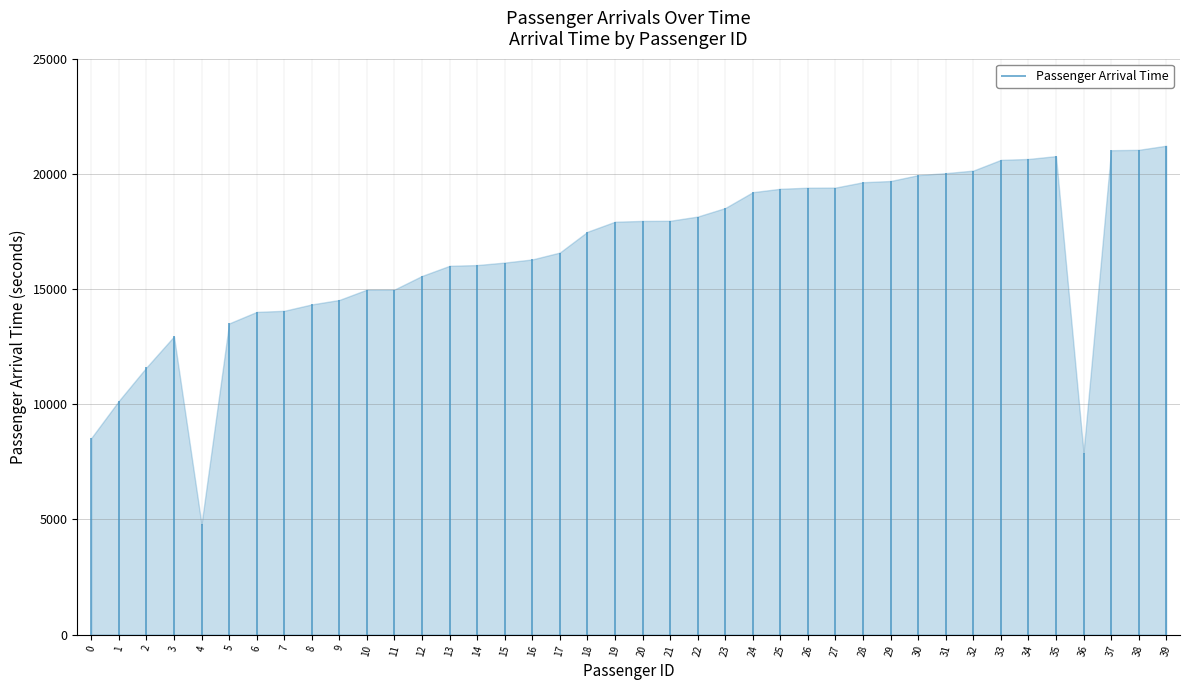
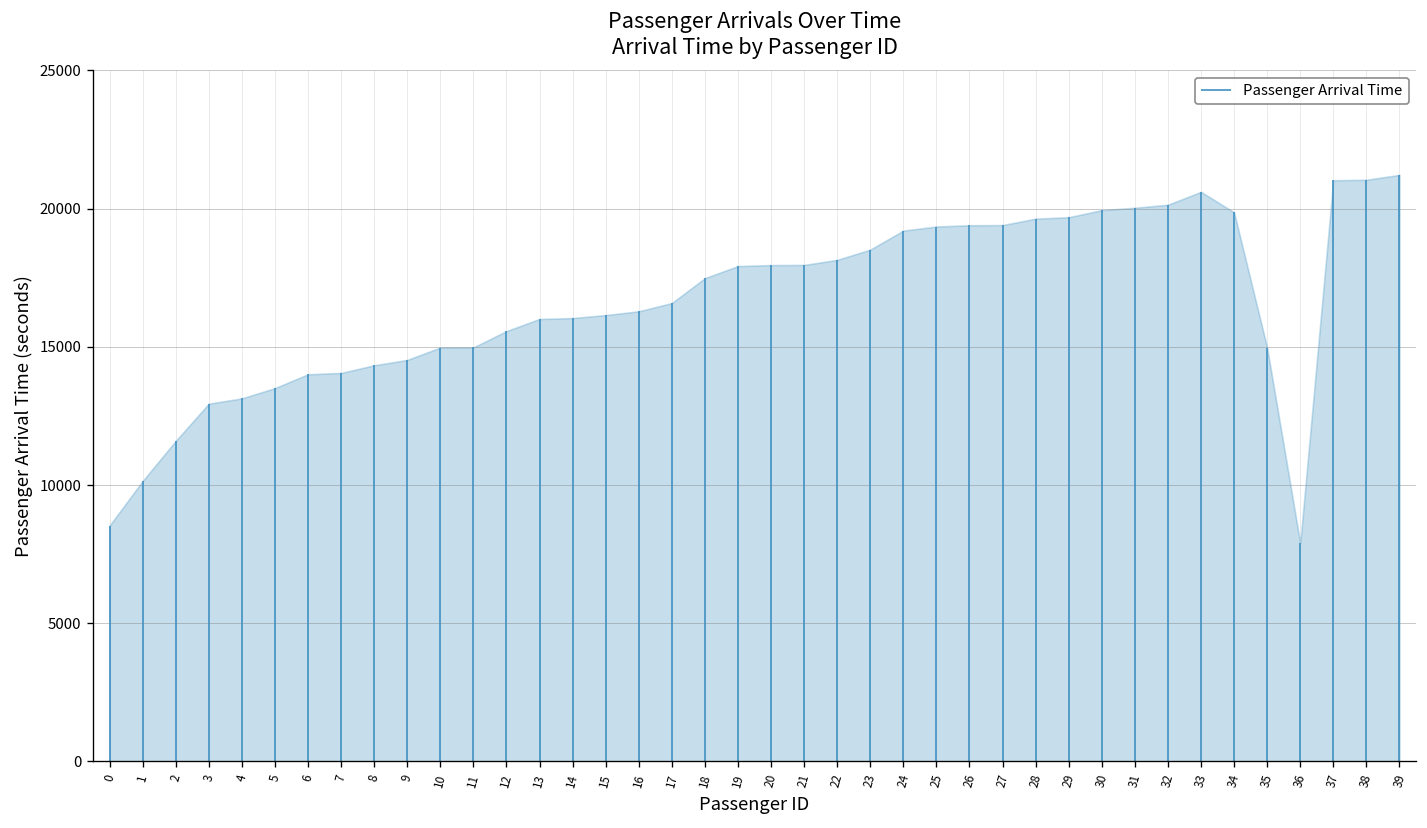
  {
    "0": 8500,
    "1": 10100,
    "2": 11600,
    "3": 12900,
-   "4": 4800,
+   "4": 13100,
    "5": 13500,
    "6": 14000,
    "7": 14100,
    "8": 14300,
    "9": 14500,
    "10": 15000,
    "11": 15000,
    "12": 15600,
    "13": 16000,
    "14": 16000,
    "15": 16100,
    "16": 16300,
    "17": 16600,
    "18": 17500,
    "19": 17900,
    "20": 18000,
    "21": 18000,
    "22": 18100,
    "23": 18500,
    "24": 19200,
    "25": 19400,
    "26": 19400,
    "27": 19400,
    "28": 19600,
    "29": 19700,
    "30": 19900,
    "31": 20000,
    "32": 20100,
    "33": 20600,
-   "34": 20600,
-   "35": 20800,
+   "34": 19900,
+   "35": 15000,
    "36": 7900,
    "37": 21000,
    "38": 21000,
    "39": 21200
  }
